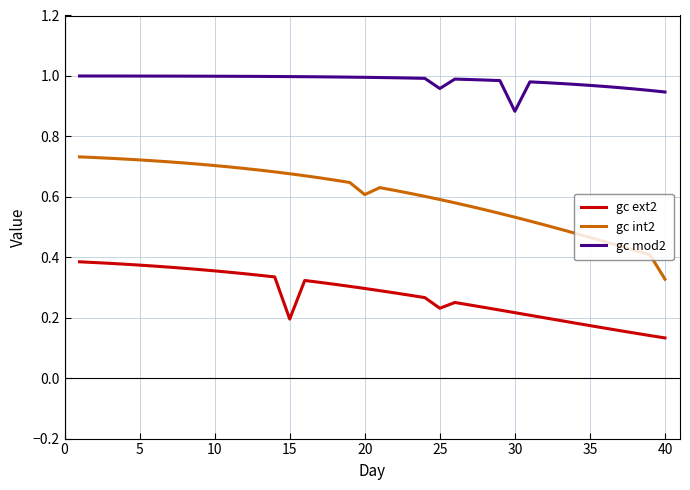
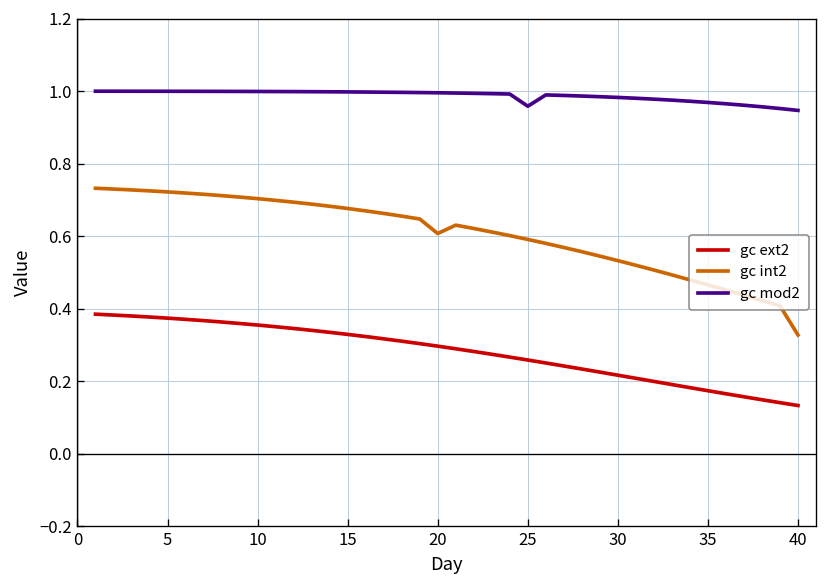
  {
    "gc ext2": {
      "5": 0.37,
      "10": 0.35,
-     "15": 0.20,
+     "15": 0.33,
      "20": 0.30,
-     "25": 0.23,
+     "25": 0.26,
      "30": 0.22,
      "35": 0.17,
      "40": 0.13
    },
    "gc int2": {
      "5": 0.72,
      "10": 0.70,
      "15": 0.68,
      "20": 0.61,
      "25": 0.59,
      "30": 0.53,
      "40": 0.33
    },
    "gc mod2": {
      "5": 1.00,
      "10": 1.00,
      "15": 1.00,
      "20": 1.00,
      "25": 0.96,
-     "30": 0.88,
+     "30": 0.98,
      "35": 0.97,
      "40": 0.95
    }
  }
